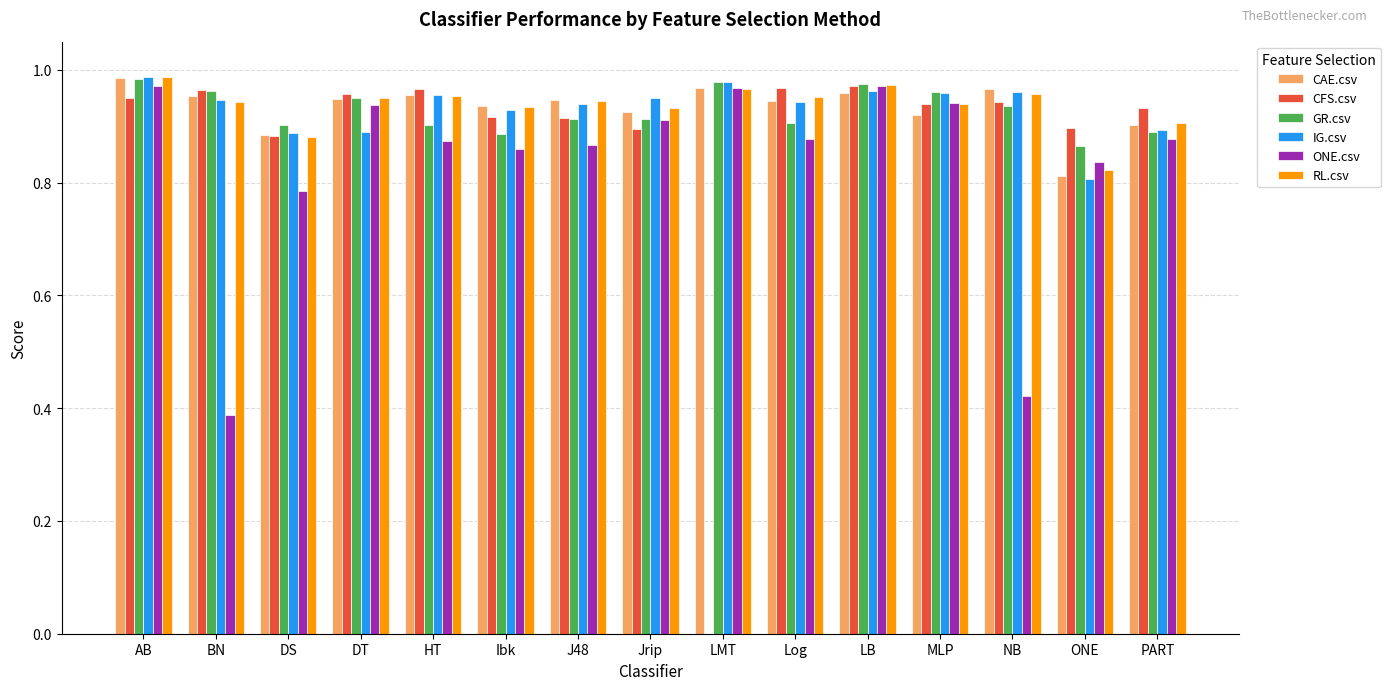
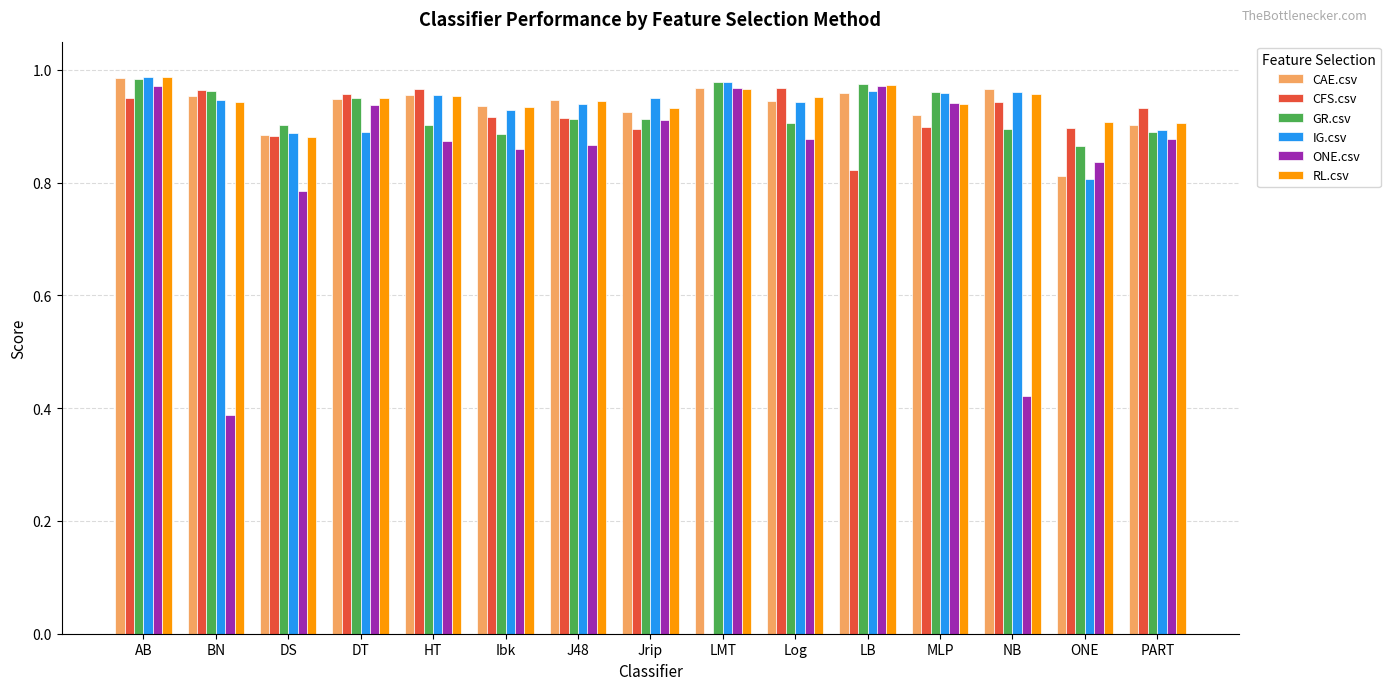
  {
    "CAE.csv": {
      "AB": 0.99,
      "BN": 0.95,
      "DS": 0.89,
      "DT": 0.95,
      "HT": 0.96,
      "Ibk": 0.94,
      "J48": 0.95,
      "Jrip": 0.93,
      "LMT": 0.97,
      "Log": 0.95,
      "LB": 0.96,
      "MLP": 0.92,
      "NB": 0.97,
      "ONE": 0.81,
      "PART": 0.90
    },
    "CFS.csv": {
      "AB": 0.95,
      "BN": 0.96,
      "DS": 0.88,
      "DT": 0.96,
      "HT": 0.97,
      "Ibk": 0.92,
      "J48": 0.91,
      "Jrip": 0.90,
      "LMT": 0.00,
      "Log": 0.97,
-     "LB": 0.97,
-     "MLP": 0.94,
+     "LB": 0.82,
+     "MLP": 0.90,
      "NB": 0.94,
      "ONE": 0.90,
      "PART": 0.93
    },
    "GR.csv": {
      "AB": 0.98,
      "BN": 0.96,
      "DS": 0.90,
      "DT": 0.95,
      "HT": 0.90,
      "Ibk": 0.89,
      "J48": 0.91,
      "Jrip": 0.91,
      "LMT": 0.98,
      "Log": 0.91,
      "LB": 0.98,
      "MLP": 0.96,
-     "NB": 0.94,
+     "NB": 0.90,
      "ONE": 0.87,
      "PART": 0.89
    },
    "IG.csv": {
      "AB": 0.99,
      "BN": 0.95,
      "DS": 0.89,
      "DT": 0.89,
      "HT": 0.96,
      "Ibk": 0.93,
      "J48": 0.94,
      "Jrip": 0.95,
      "LMT": 0.98,
      "Log": 0.94,
      "LB": 0.96,
      "MLP": 0.96,
      "NB": 0.96,
      "ONE": 0.81,
      "PART": 0.89
    },
    "ONE.csv": {
      "AB": 0.97,
      "BN": 0.39,
      "DS": 0.78,
      "DT": 0.94,
      "HT": 0.87,
      "Ibk": 0.86,
      "J48": 0.87,
      "Jrip": 0.91,
      "LMT": 0.97,
      "Log": 0.88,
      "LB": 0.97,
      "MLP": 0.94,
      "NB": 0.42,
      "ONE": 0.84,
      "PART": 0.88
    },
    "RL.csv": {
      "AB": 0.99,
      "BN": 0.94,
      "DS": 0.88,
      "DT": 0.95,
      "HT": 0.95,
      "Ibk": 0.93,
      "J48": 0.95,
      "Jrip": 0.93,
      "LMT": 0.97,
      "Log": 0.95,
      "LB": 0.97,
      "MLP": 0.94,
      "NB": 0.96,
-     "ONE": 0.82,
+     "ONE": 0.91,
      "PART": 0.91
    }
  }
